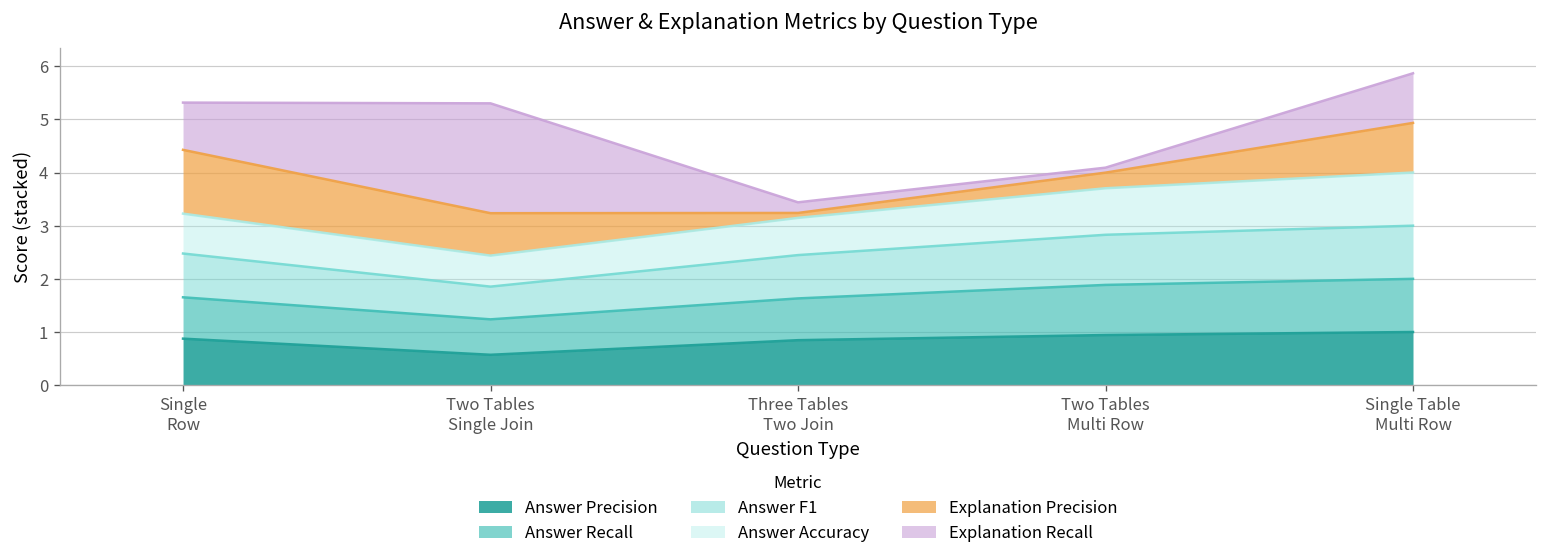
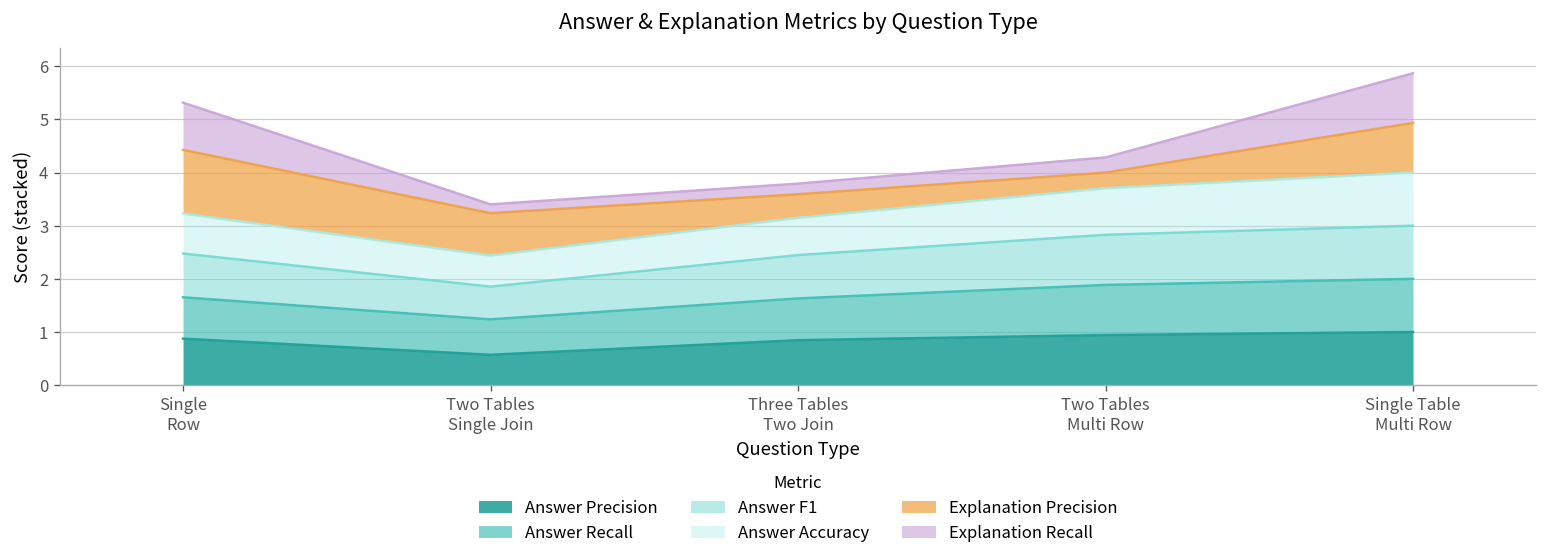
  {
    "Explanation Precision": {
      "Single Row": 1.2,
      "Two Tables Single Join": 0.8,
-     "Three Tables Two Join": 0.1,
+     "Three Tables Two Join": 0.4,
      "Two Tables Multi Row": 0.3,
      "Single Table Multi Row": 0.9
    },
    "Explanation Recall": {
      "Single Row": 0.9,
-     "Two Tables Single Join": 2.1,
+     "Two Tables Single Join": 0.2,
      "Three Tables Two Join": 0.2,
-     "Two Tables Multi Row": 0.1,
+     "Two Tables Multi Row": 0.3,
      "Single Table Multi Row": 0.9
    }
  }
